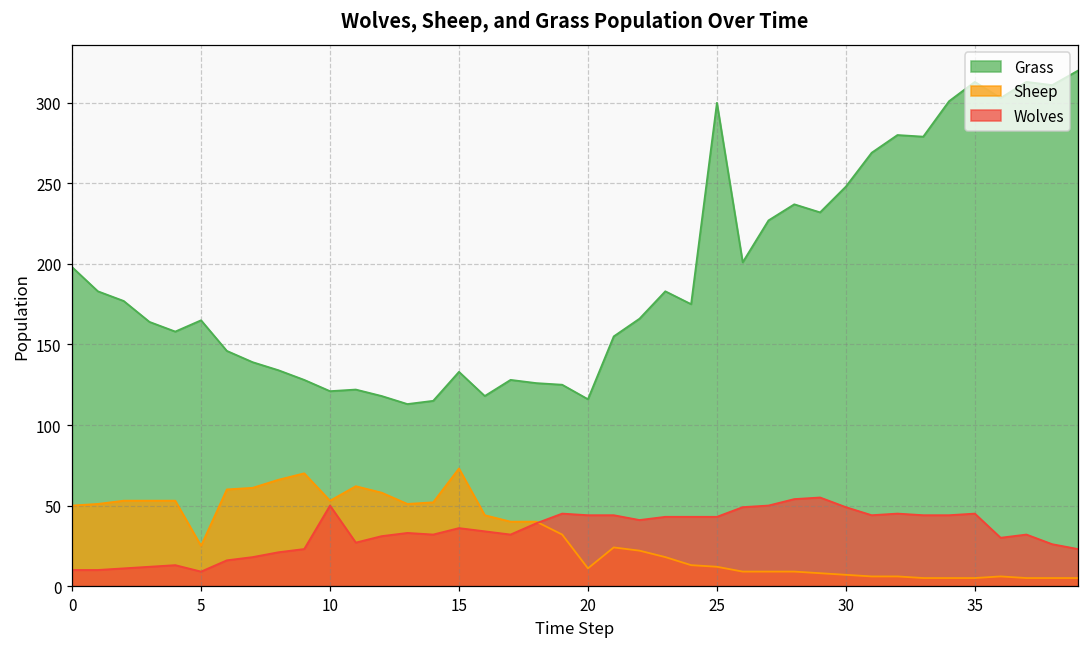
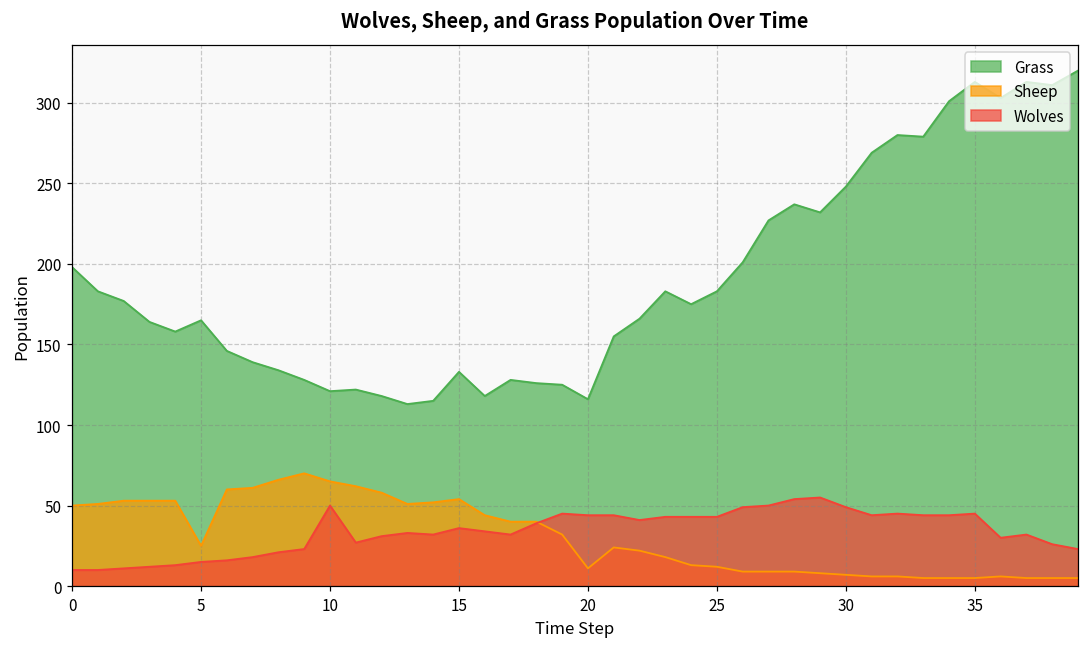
  {
    "Grass": {
      "0": 198,
      "5": 165,
      "10": 121,
      "15": 133,
      "20": 116,
-     "25": 300,
+     "25": 183,
      "30": 248
    },
    "Sheep": {
      "0": 50,
      "5": 25,
-     "10": 53,
-     "15": 73,
+     "10": 65,
+     "15": 54,
      "20": 11,
      "25": 12,
      "30": 7,
      "35": 5
    },
    "Wolves": {
      "0": 10,
-     "5": 9,
+     "5": 15,
      "10": 50,
      "15": 36,
      "20": 44,
      "25": 43,
      "30": 49,
      "35": 45
    }
  }
